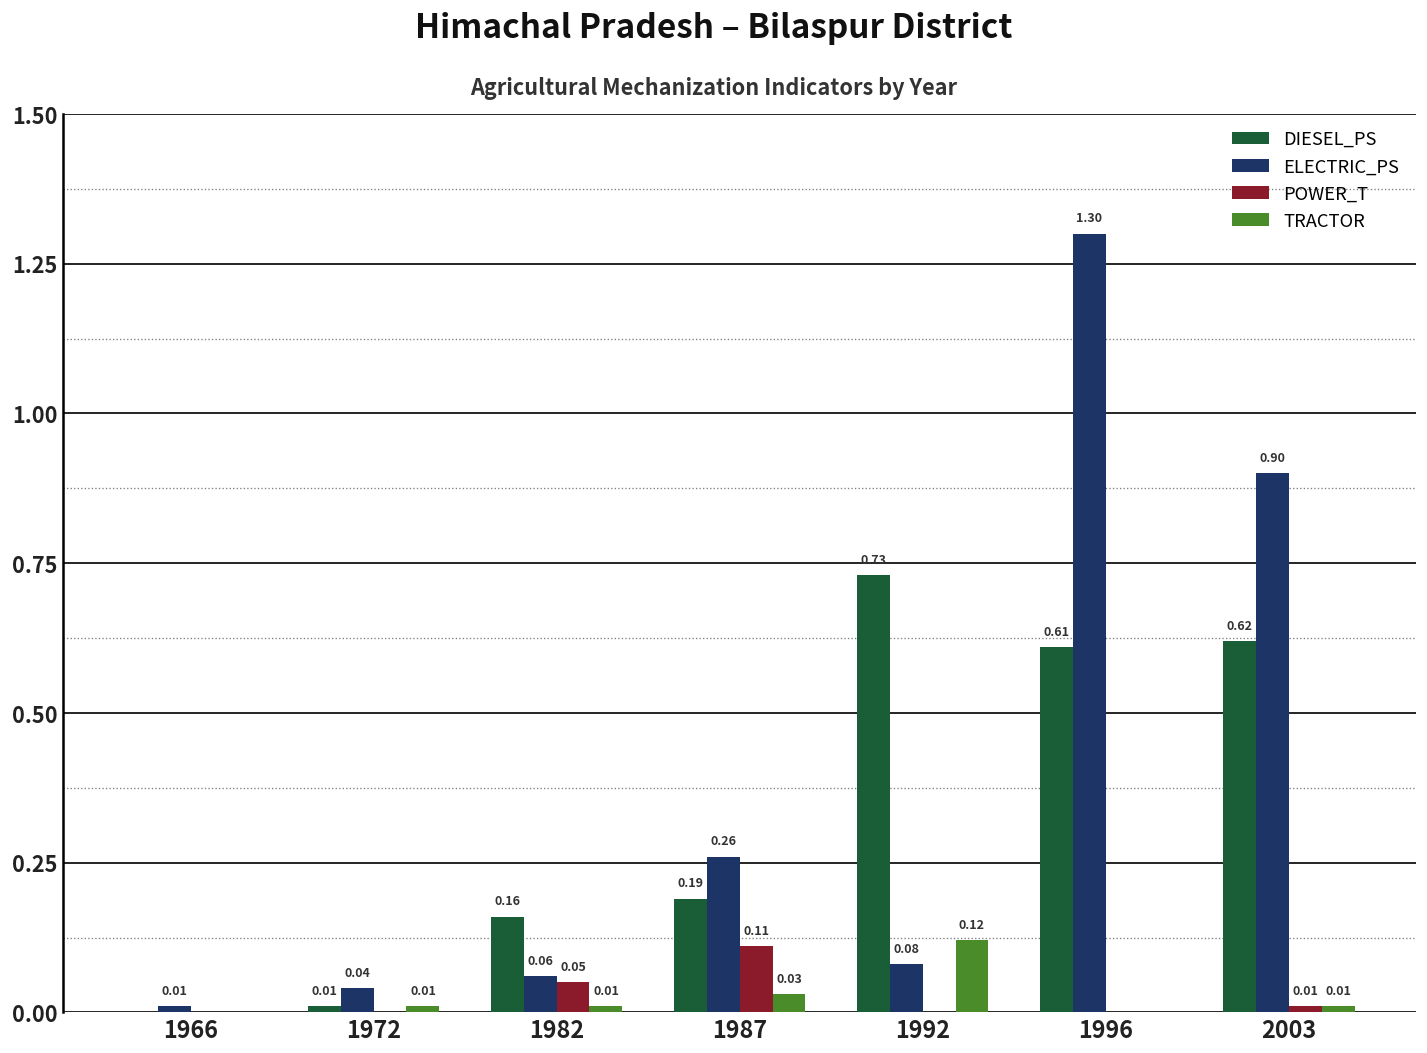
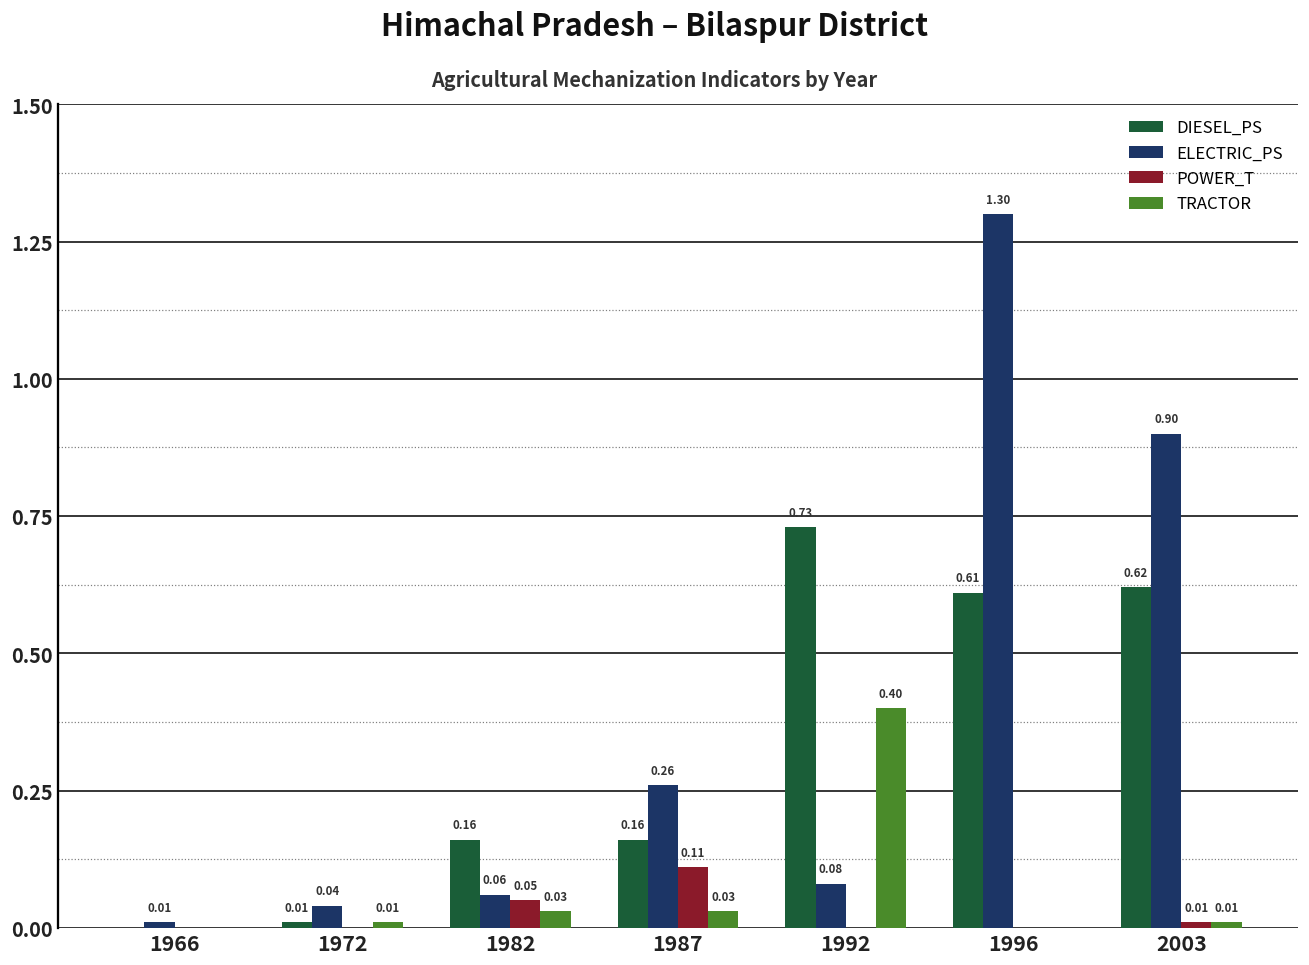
  {
    "DIESEL_PS": {
      "1972": 0.01,
      "1982": 0.16,
-     "1987": 0.19,
+     "1987": 0.16,
      "1992": 0.73,
      "1996": 0.61,
      "2003": 0.62
    },
    "ELECTRIC_PS": {
      "1966": 0.01,
      "1972": 0.04,
      "1982": 0.06,
      "1987": 0.26,
      "1992": 0.08,
      "1996": 1.30,
      "2003": 0.90
    },
    "POWER_T": {
      "1982": 0.05,
      "1987": 0.11,
      "2003": 0.01
    },
    "TRACTOR": {
      "1972": 0.01,
-     "1982": 0.01,
+     "1982": 0.03,
      "1987": 0.03,
-     "1992": 0.12,
+     "1992": 0.40,
      "2003": 0.01
    }
  }
